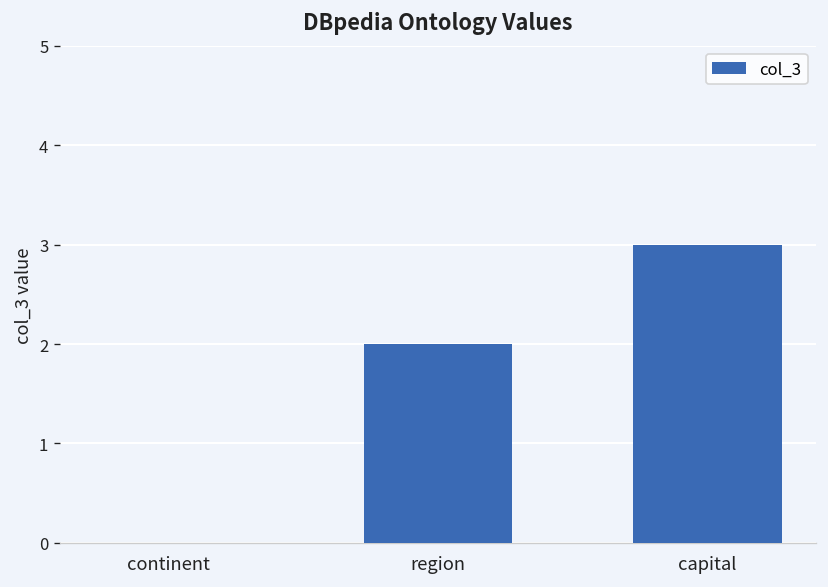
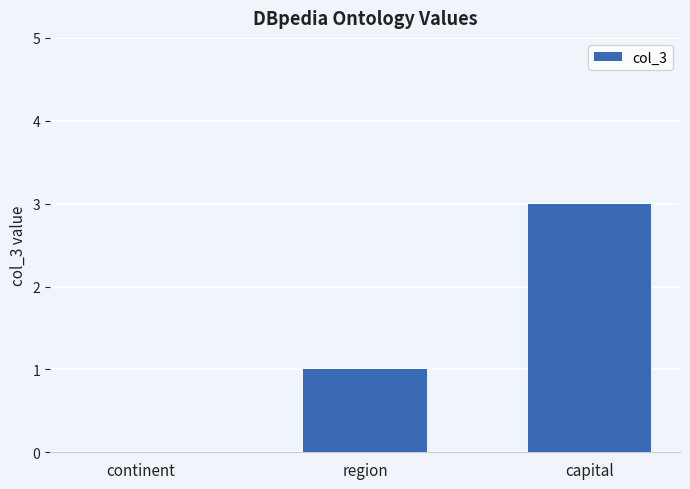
  {
    "continent": 0,
-   "region": 2,
+   "region": 1,
    "capital": 3
  }
